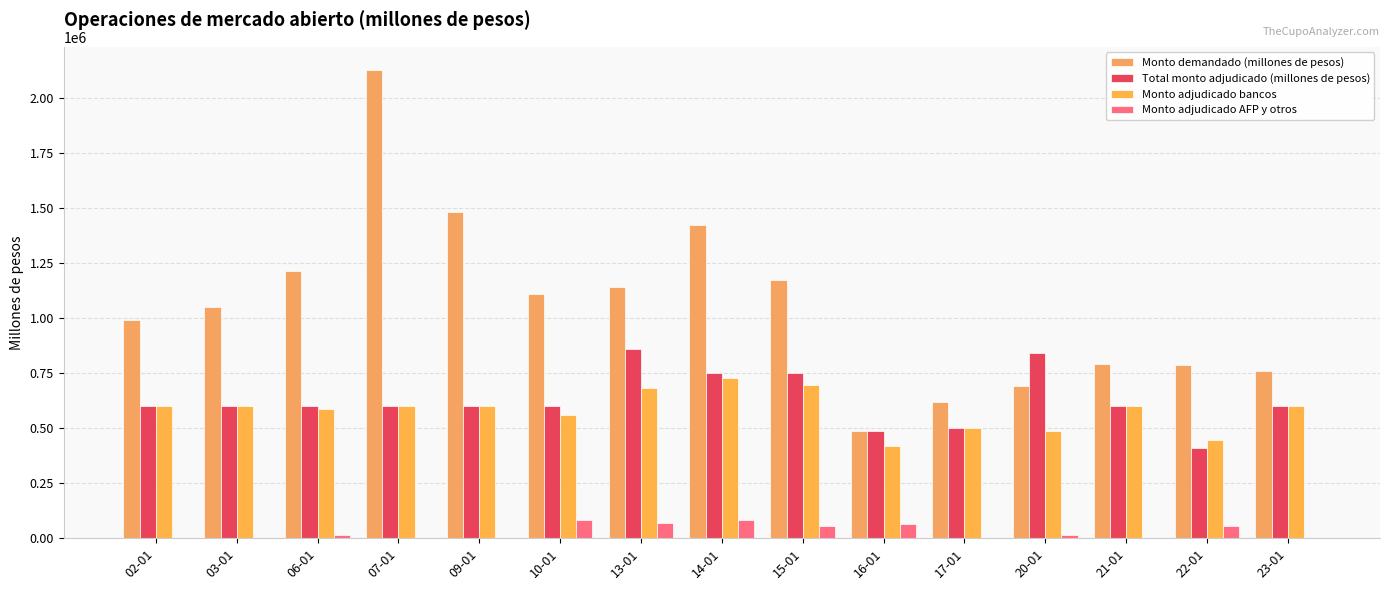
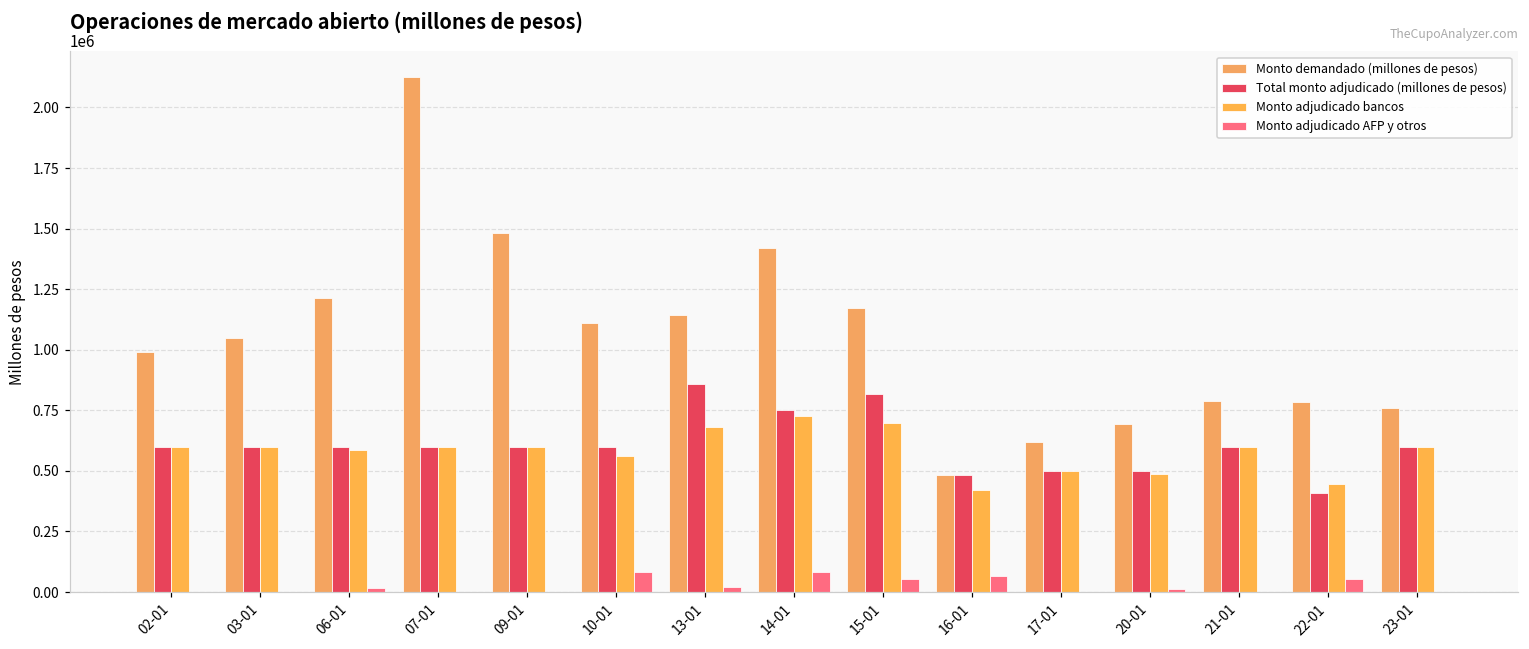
  {
    "Total monto adjudicado (millones de pesos)": {
      "02-01": 600000,
      "03-01": 600000,
      "06-01": 600000,
      "07-01": 600000,
      "09-01": 600000,
      "10-01": 600000,
      "13-01": 860000,
      "14-01": 750000,
-     "15-01": 750000,
+     "15-01": 820000,
      "16-01": 490000,
      "17-01": 500000,
-     "20-01": 840000,
+     "20-01": 500000,
      "21-01": 600000,
      "22-01": 410000,
      "23-01": 600000
    },
    "Monto adjudicado AFP y otros": {
      "02-01": 0,
      "03-01": 0,
      "06-01": 20000,
      "07-01": 0,
      "09-01": 0,
      "10-01": 80000,
-     "13-01": 70000,
+     "13-01": 20000,
      "14-01": 80000,
      "15-01": 50000,
      "16-01": 70000,
      "17-01": 0,
      "20-01": 10000,
      "21-01": 0,
      "22-01": 60000,
      "23-01": 0
    }
  }
